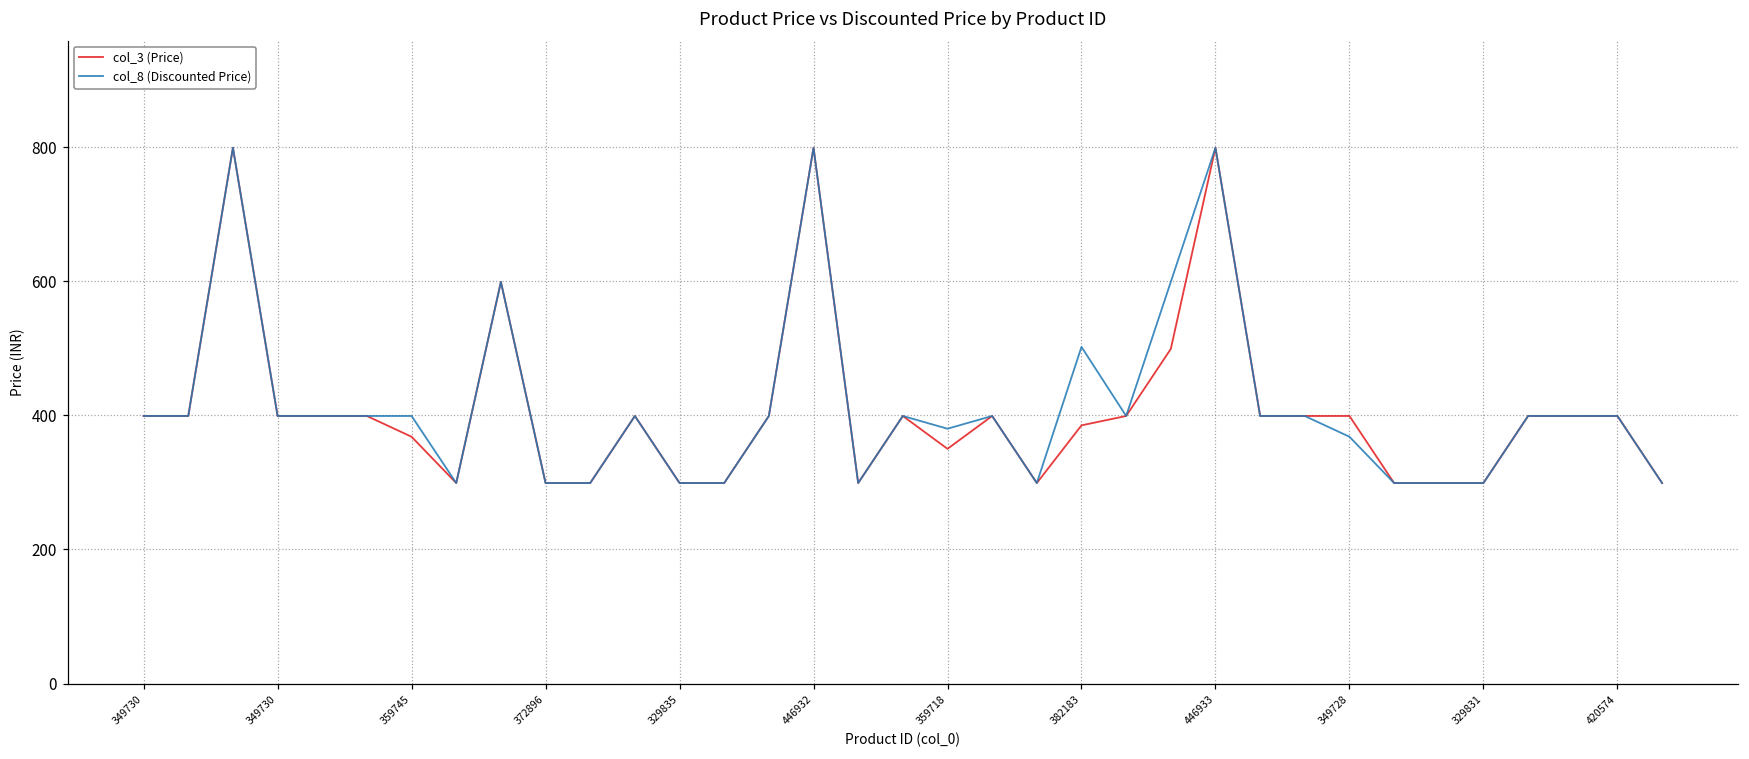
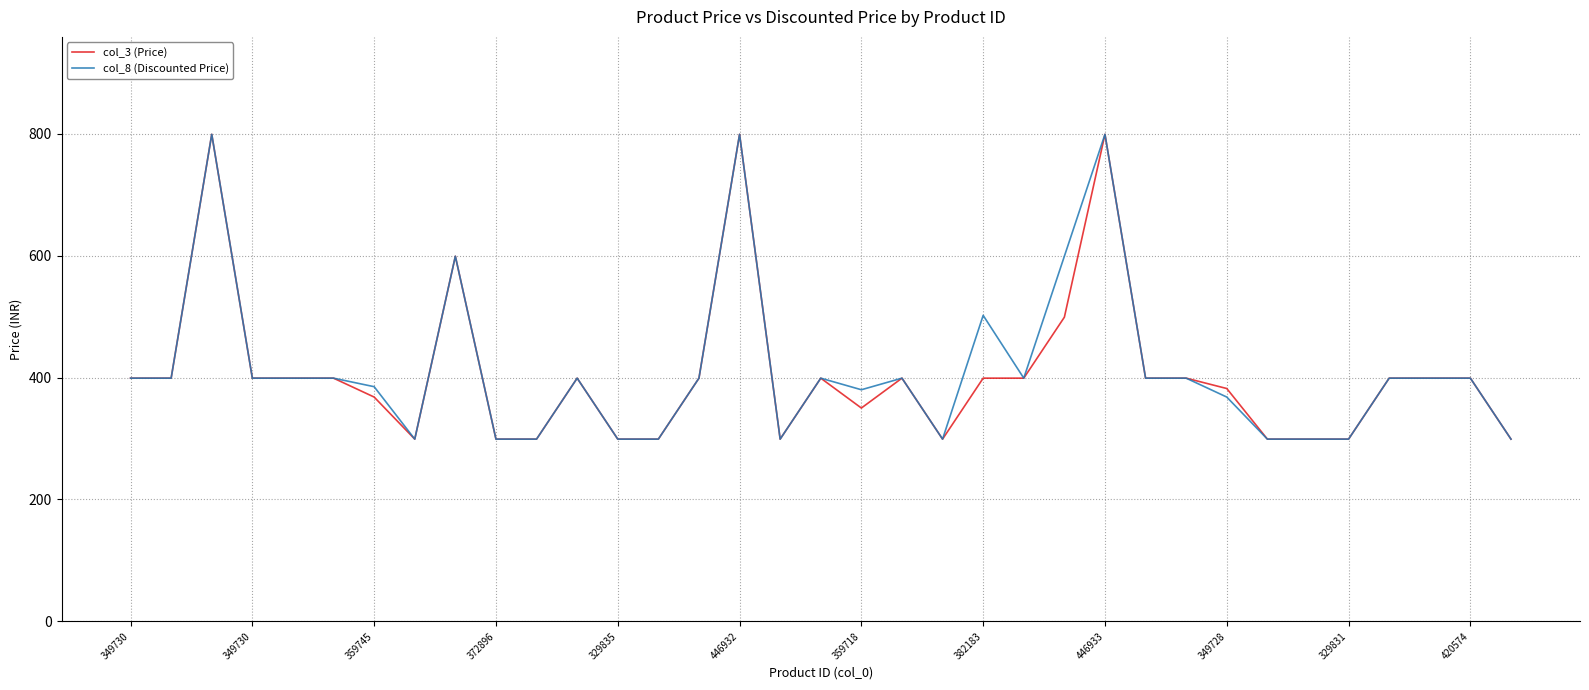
  {
    "col_3 (Price)": {
      "359745": 370,
      "359718": 350,
-     "382183": 390,
-     "349728": 400
+     "382183": 400,
+     "349728": 380
    },
    "col_8 (Discounted Price)": {
-     "359745": 400,
+     "359745": 390,
      "359718": 380,
      "382183": 500,
      "349728": 370
    }
  }
